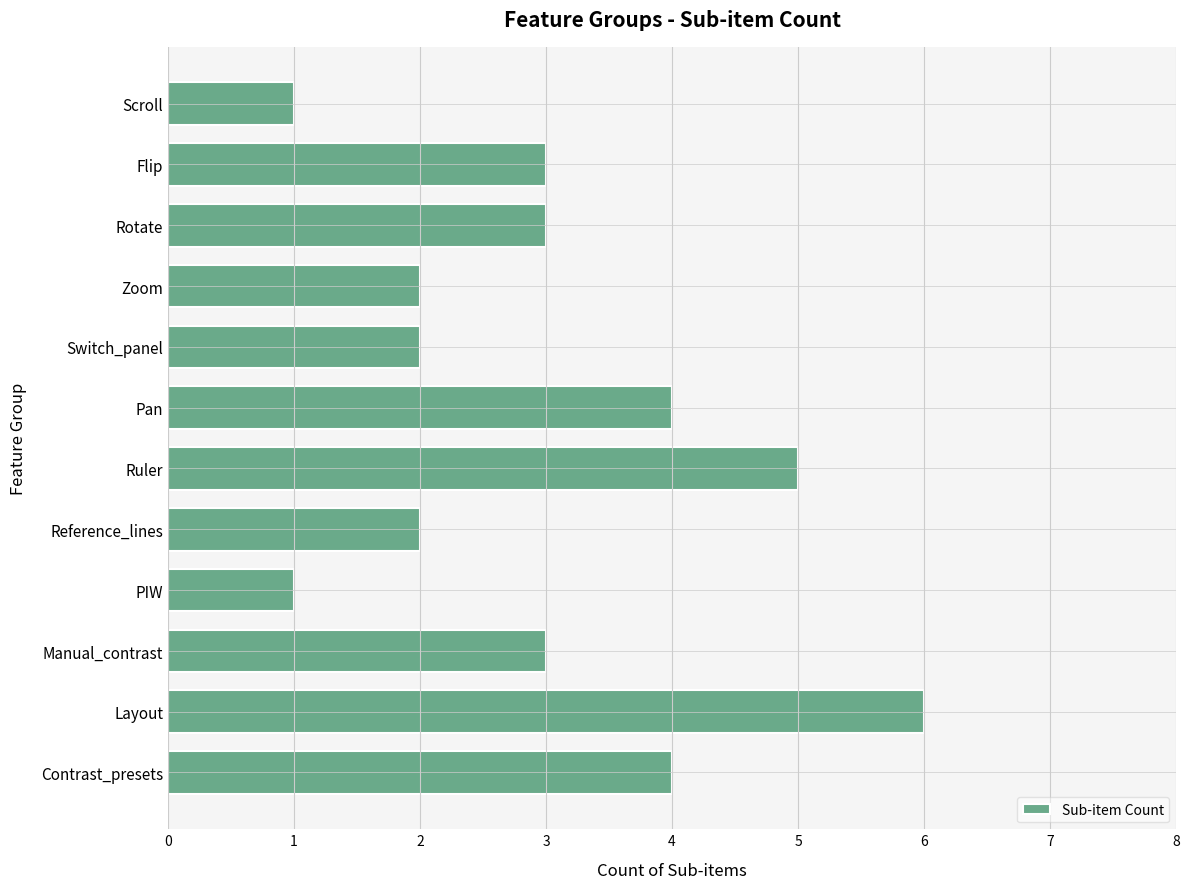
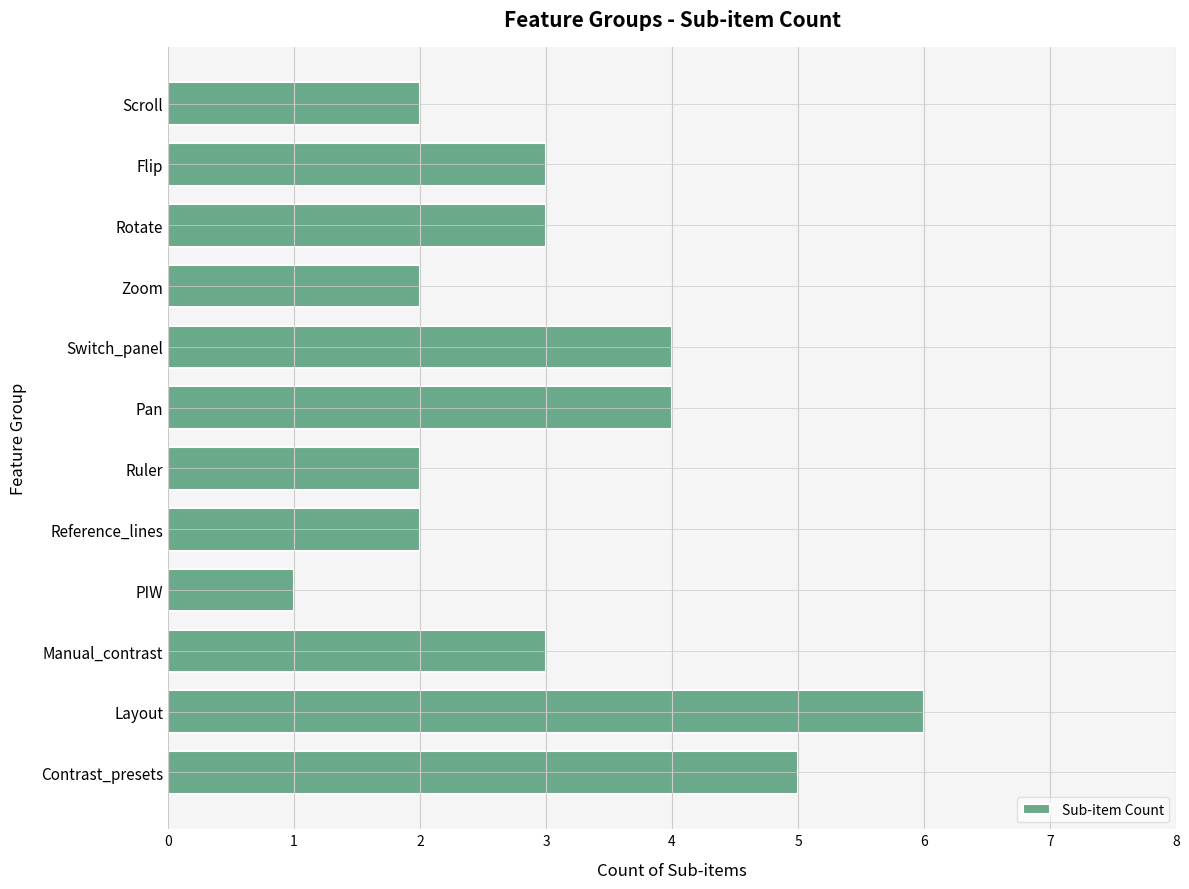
  {
-   "Scroll": 1,
+   "Scroll": 2,
    "Flip": 3,
    "Rotate": 3,
    "Zoom": 2,
-   "Switch_panel": 2,
+   "Switch_panel": 4,
    "Pan": 4,
-   "Ruler": 5,
+   "Ruler": 2,
    "Reference_lines": 2,
    "PIW": 1,
    "Manual_contrast": 3,
    "Layout": 6,
-   "Contrast_presets": 4
+   "Contrast_presets": 5
  }
